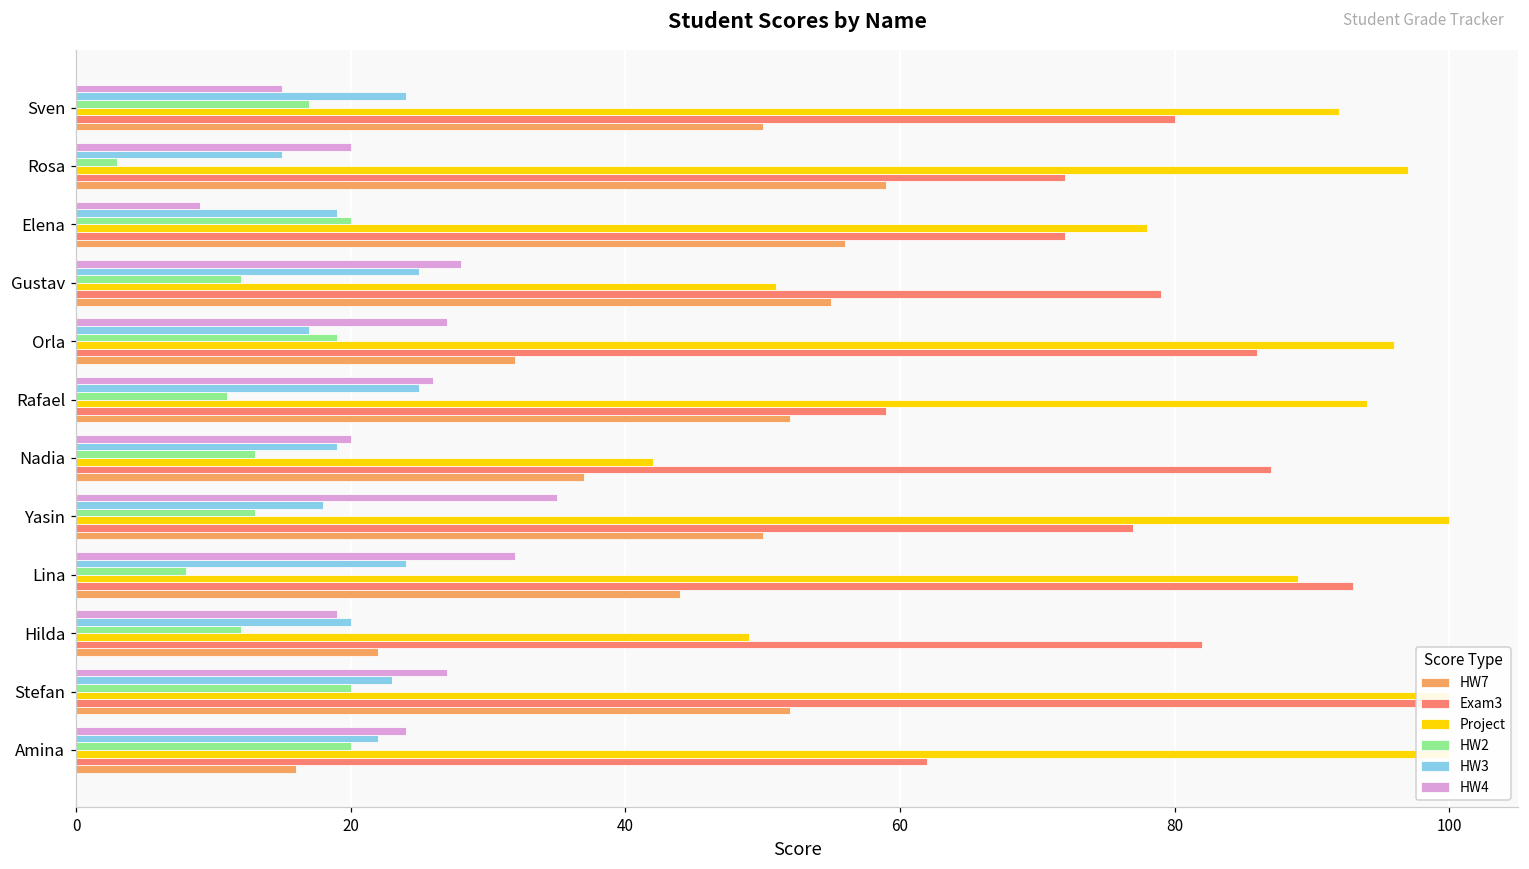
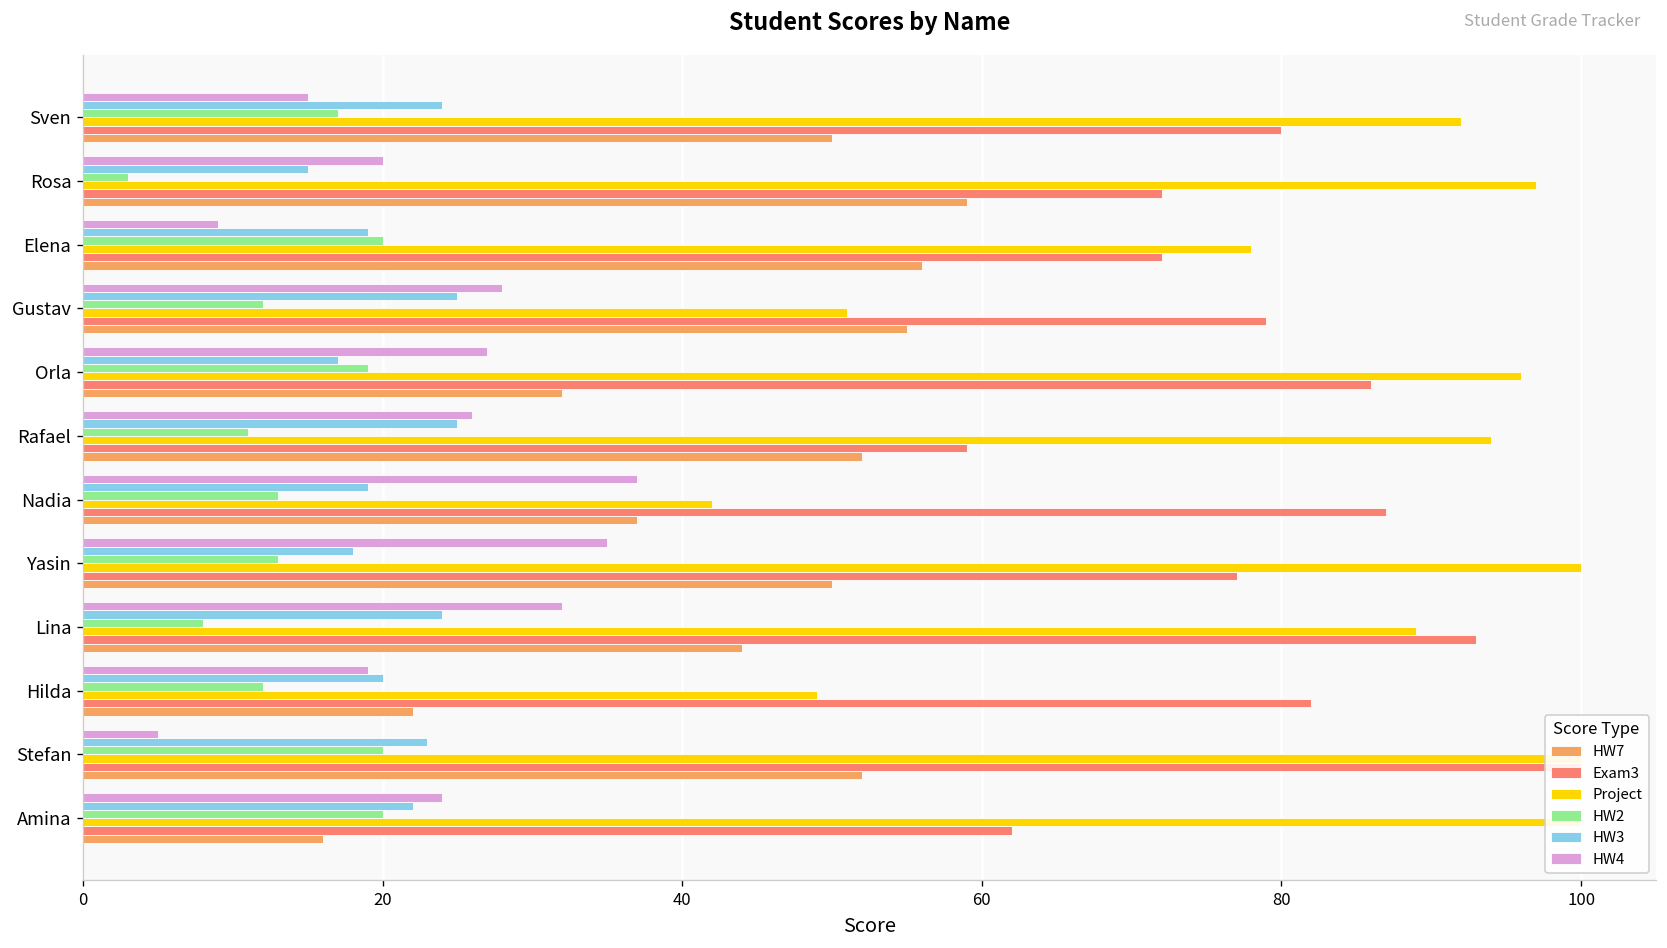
  {
    "Project": {
      "Sven": 92,
      "Rosa": 97,
      "Elena": 78,
      "Gustav": 51,
      "Orla": 96,
      "Rafael": 94,
      "Nadia": 42,
      "Yasin": 100,
      "Lina": 89,
      "Hilda": 49
    },
    "HW2": {
      "Sven": 17,
      "Rosa": 3,
      "Elena": 20,
      "Gustav": 12,
      "Orla": 19,
      "Rafael": 11,
      "Nadia": 13,
      "Yasin": 13,
      "Lina": 8,
      "Hilda": 12,
      "Stefan": 20,
      "Amina": 20
    },
    "HW3": {
      "Sven": 24,
      "Rosa": 15,
      "Elena": 19,
      "Gustav": 25,
      "Orla": 17,
      "Rafael": 25,
      "Nadia": 19,
      "Yasin": 18,
      "Lina": 24,
      "Hilda": 20,
      "Stefan": 23,
      "Amina": 22
    },
    "HW4": {
      "Sven": 15,
      "Rosa": 20,
      "Elena": 9,
      "Gustav": 28,
      "Orla": 27,
      "Rafael": 26,
-     "Nadia": 20,
+     "Nadia": 37,
      "Yasin": 35,
      "Lina": 32,
      "Hilda": 19,
-     "Stefan": 27,
+     "Stefan": 5,
      "Amina": 24
    }
  }
